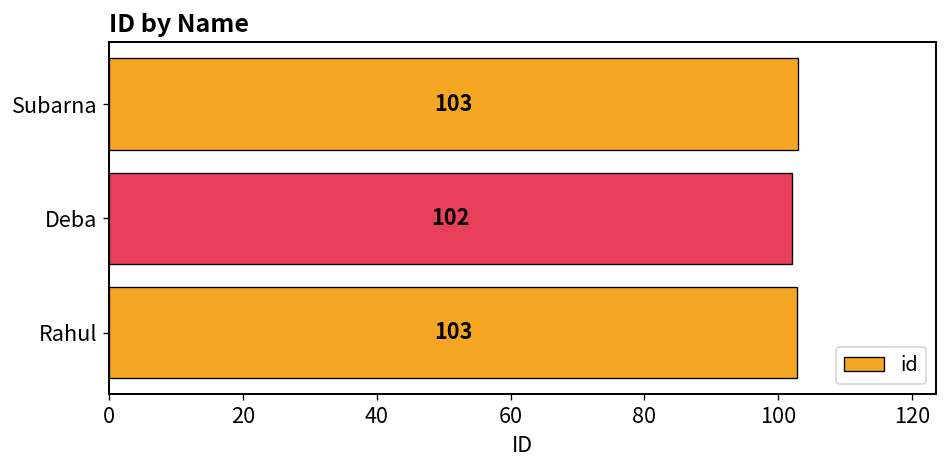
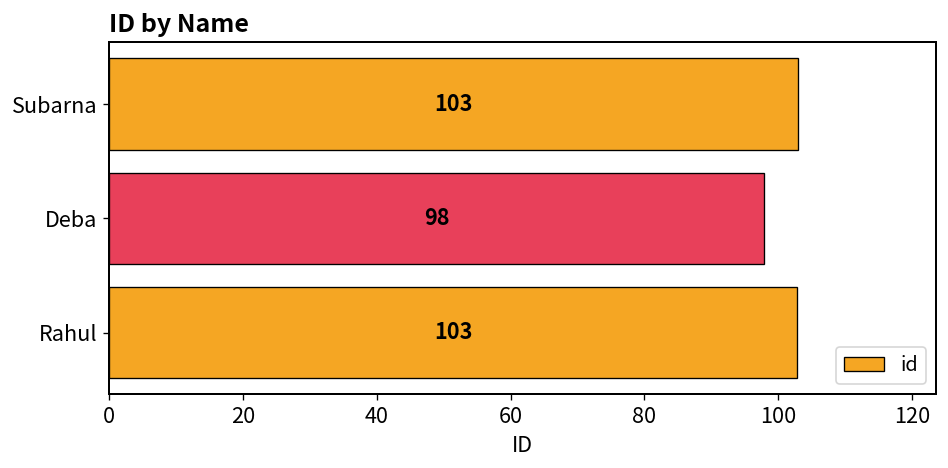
  {
    "Subarna": 103,
-   "Deba": 102,
+   "Deba": 98,
    "Rahul": 103
  }
